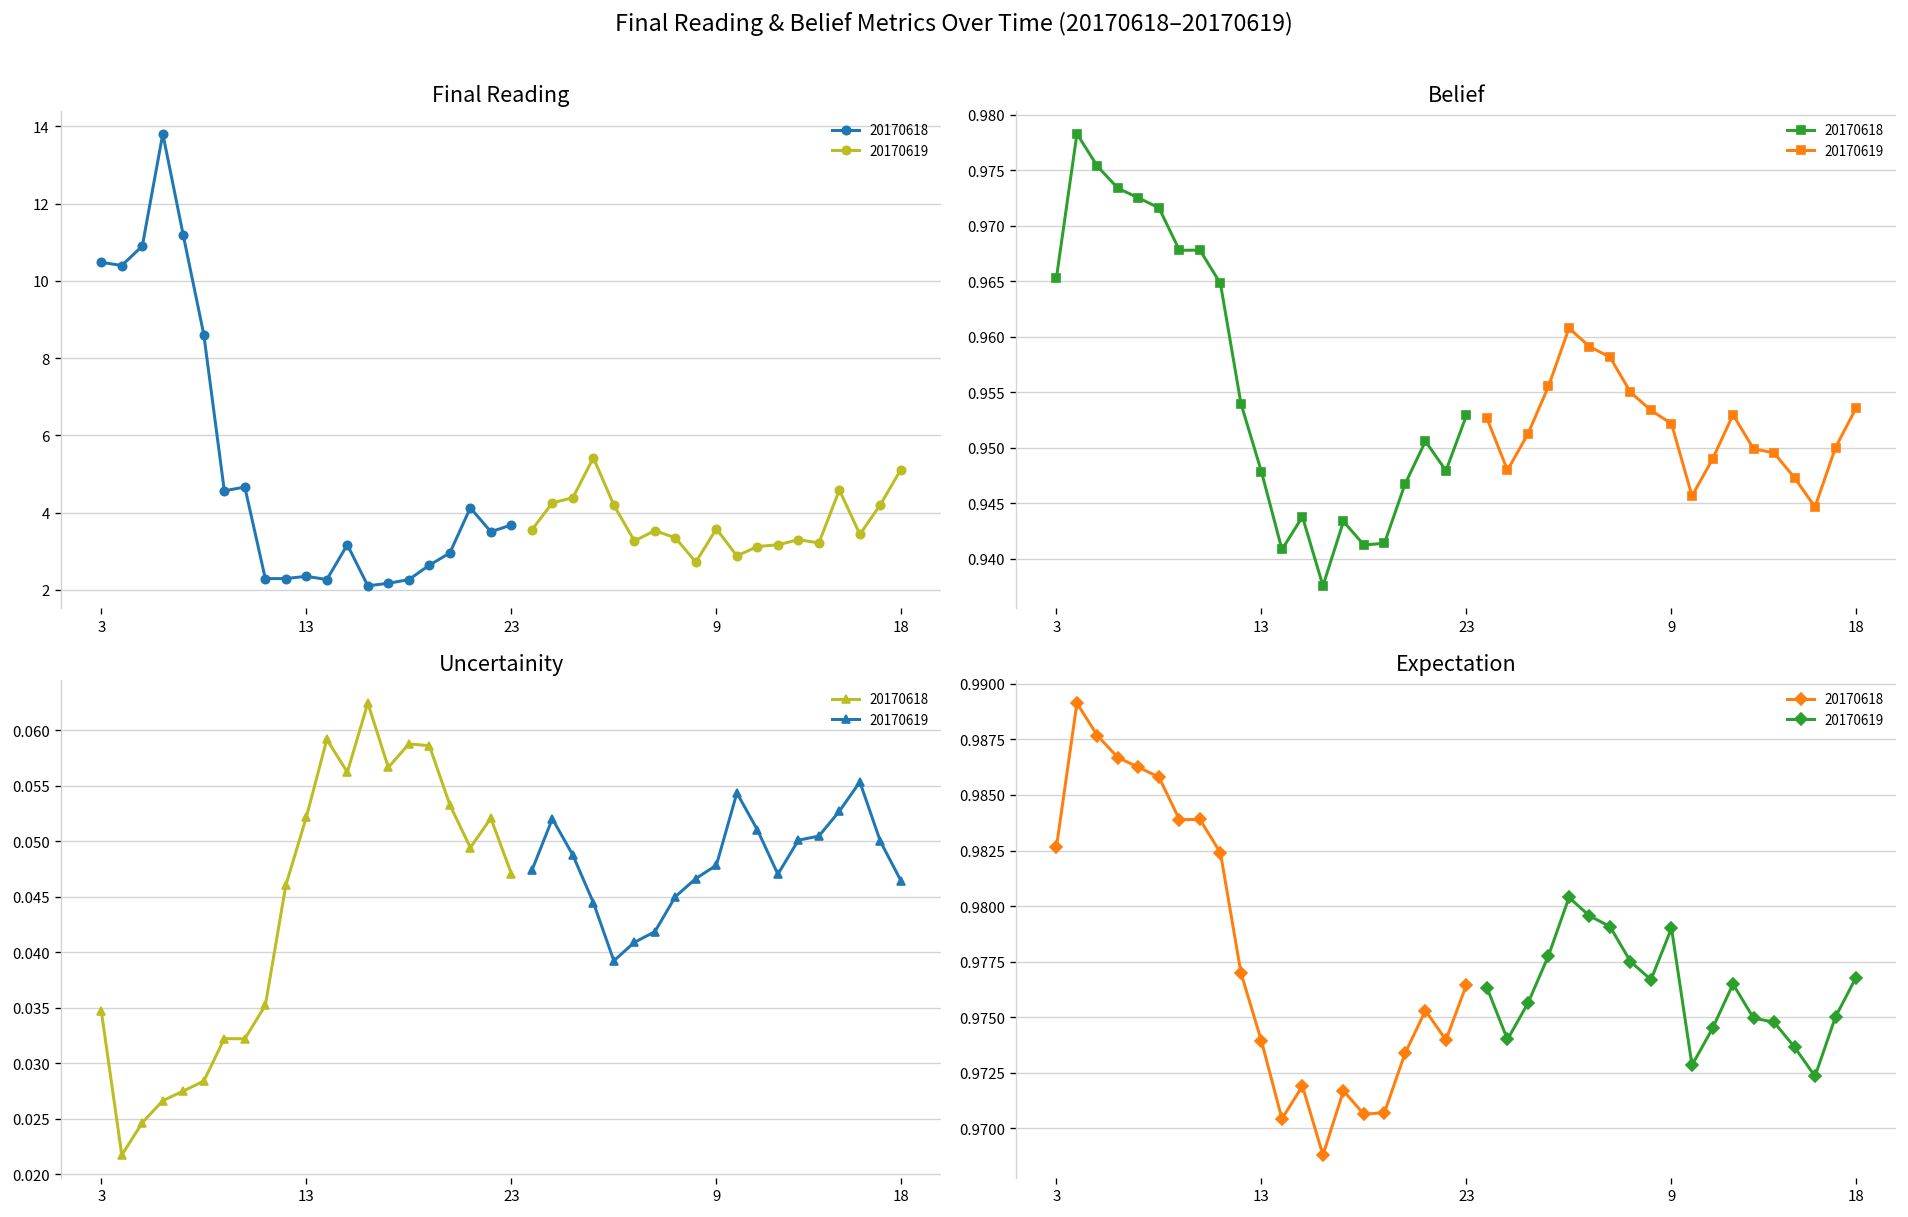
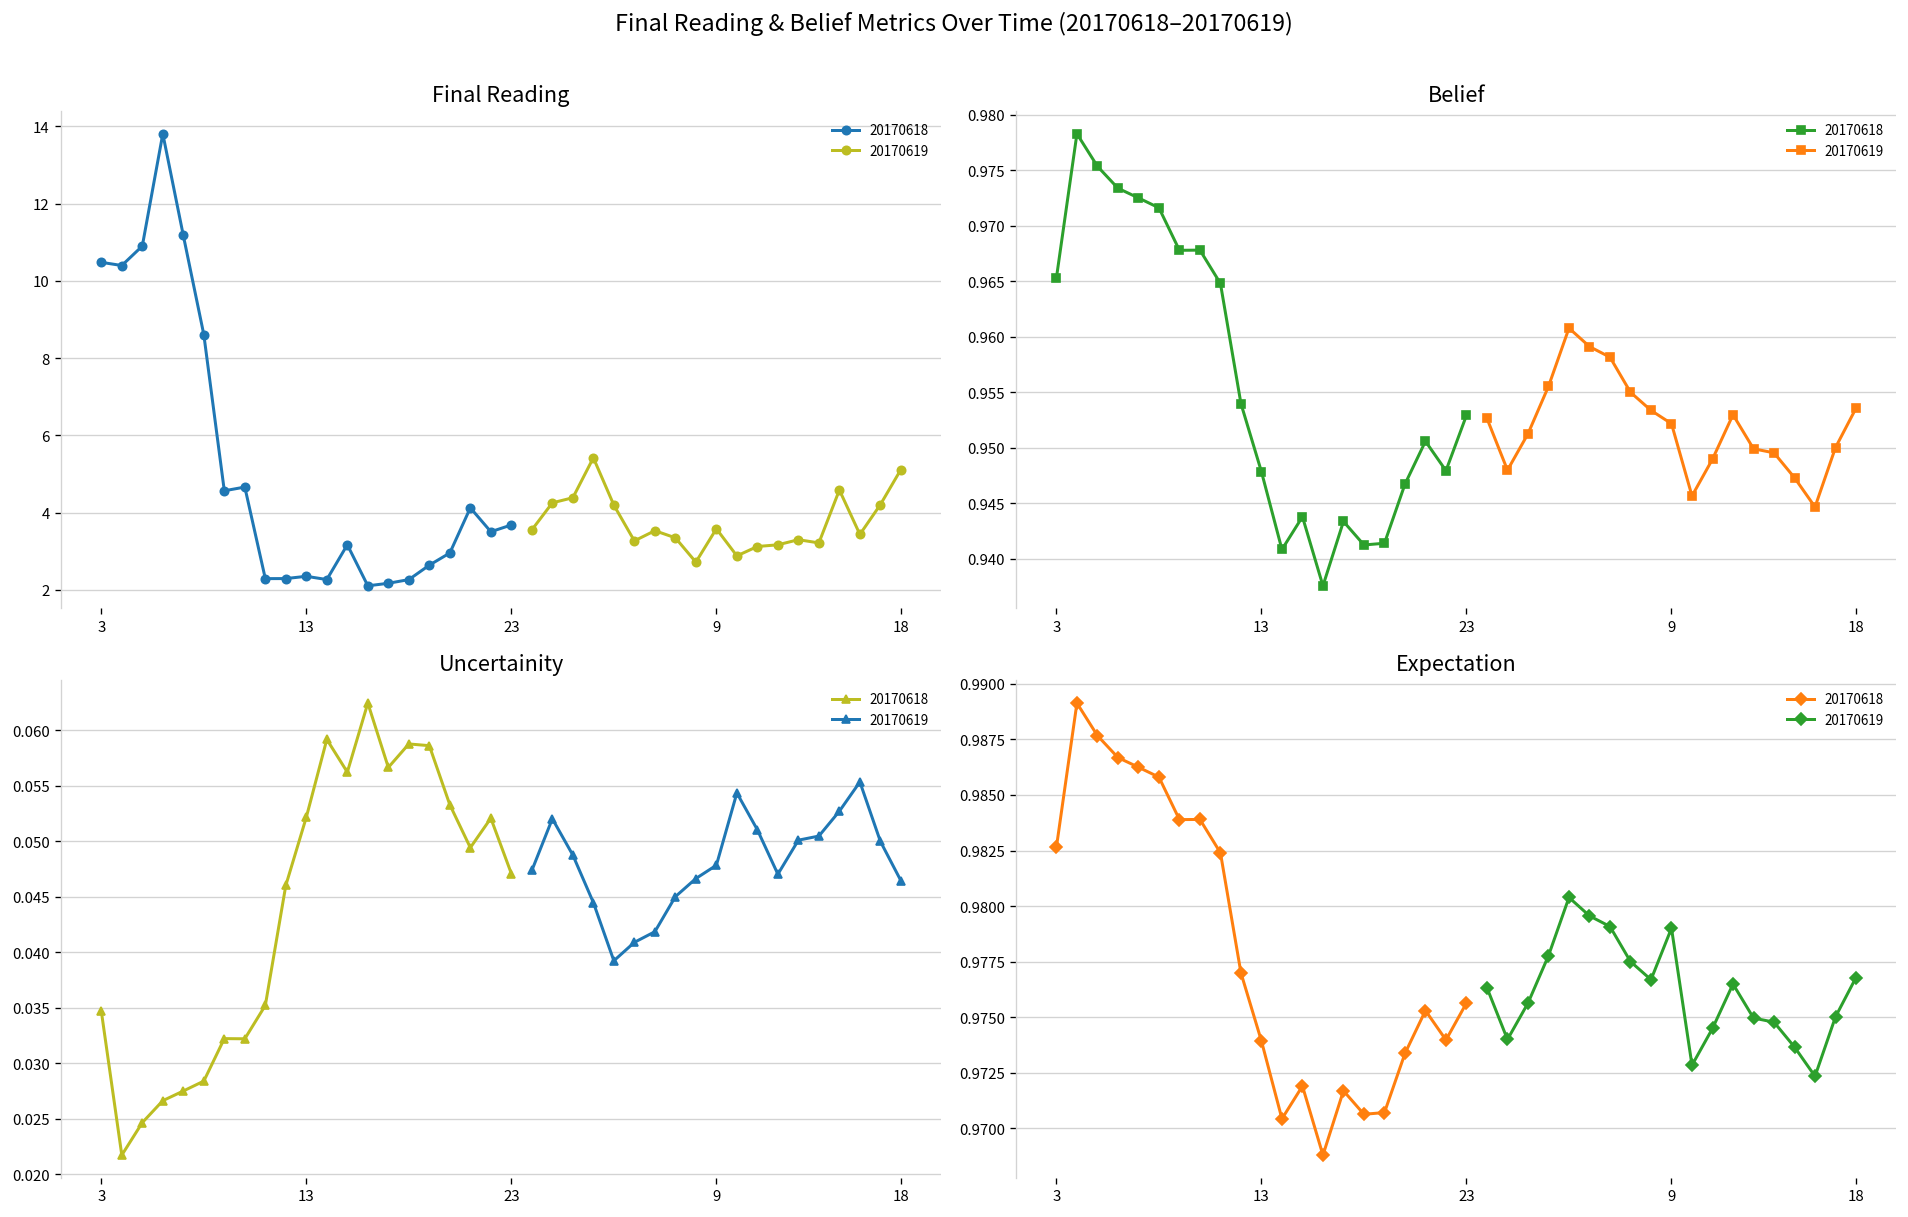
  {
    "Expectation": {
      "20170618": {
-       "23": 0.9765
+       "23": 0.9756
      },
      "20170619": {
        "9": 0.9790,
        "18": 0.9768
      }
    }
  }
